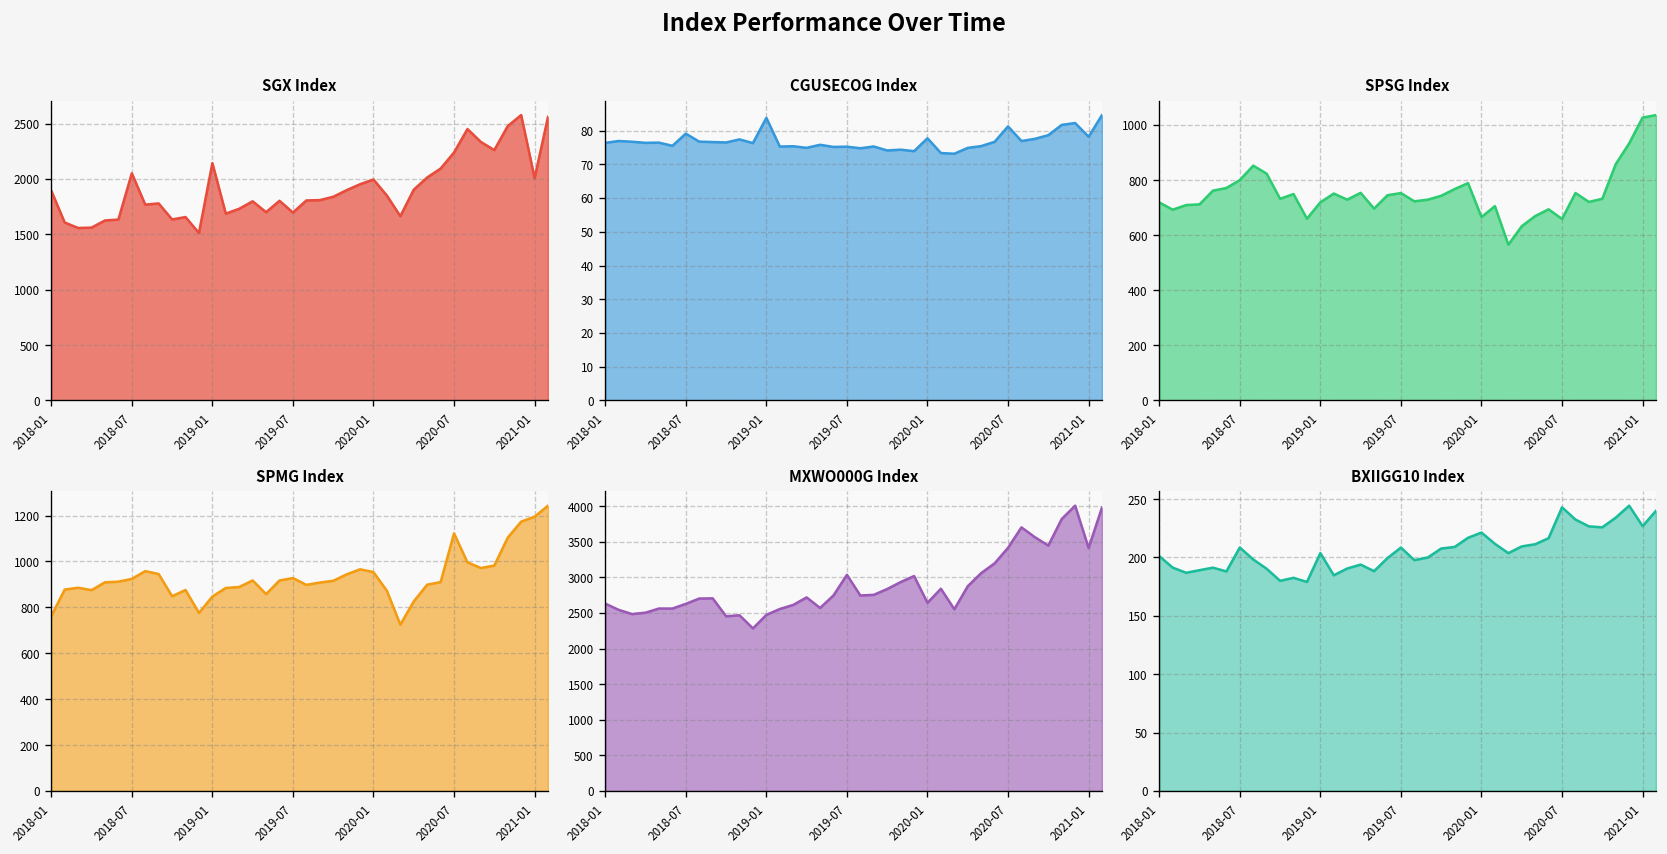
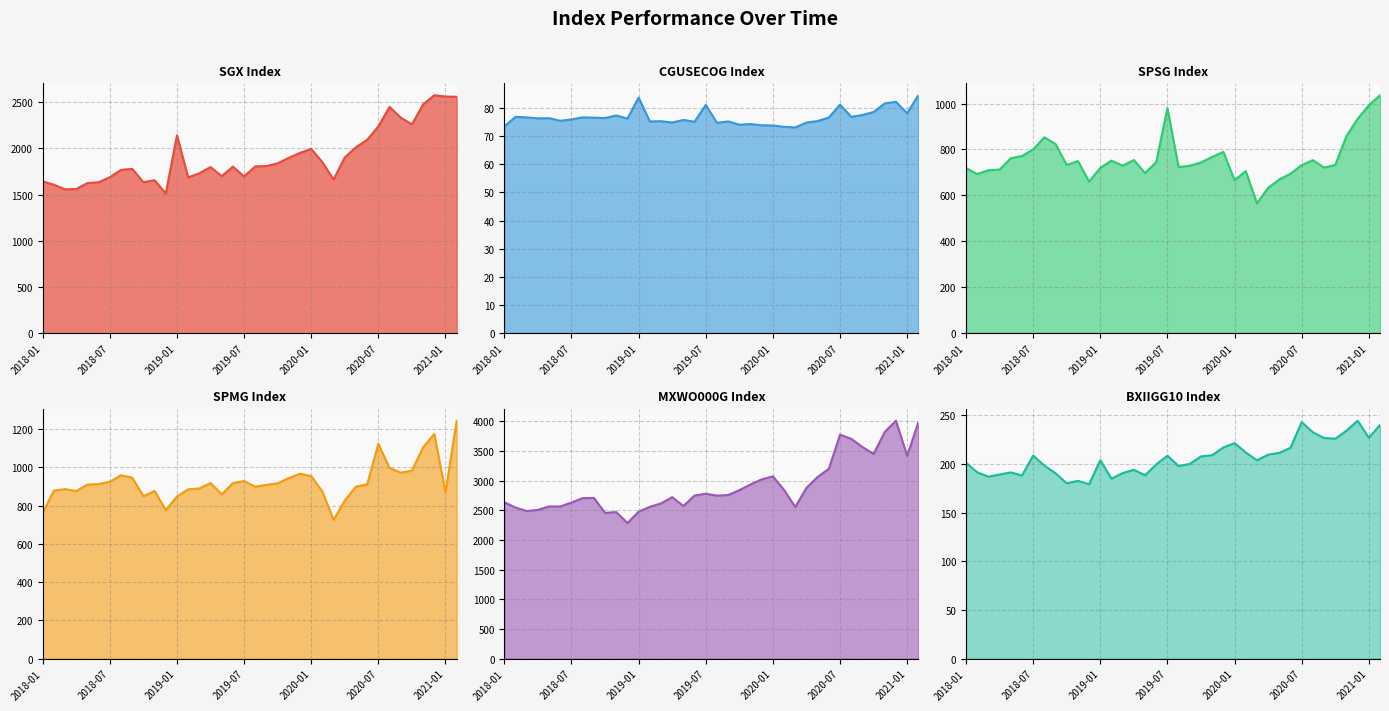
  {
    "SGX Index": {
-     "2018-01": 1900,
-     "2018-07": 2100,
+     "2018-01": 1600,
+     "2018-07": 1700,
      "2019-01": 2100,
      "2019-07": 1700,
      "2020-01": 2000,
      "2020-07": 2200,
-     "2021-01": 2000
+     "2021-01": 2600
    },
    "CGUSECOG Index": {
-     "2018-01": 76,
-     "2018-07": 79,
+     "2018-01": 73,
+     "2018-07": 76,
      "2019-01": 84,
-     "2019-07": 75,
-     "2020-01": 78,
+     "2019-07": 81,
+     "2020-01": 74,
      "2020-07": 81,
      "2021-01": 78
    },
    "SPSG Index": {
      "2018-01": 720,
      "2018-07": 800,
      "2019-01": 720,
-     "2019-07": 750,
+     "2019-07": 980,
      "2020-01": 670,
-     "2020-07": 660,
-     "2021-01": 1030
+     "2020-07": 730,
+     "2021-01": 990
    },
    "SPMG Index": {
      "2018-01": 760,
      "2018-07": 920,
      "2019-01": 850,
      "2019-07": 930,
      "2020-01": 950,
      "2020-07": 1120,
-     "2021-01": 1190
+     "2021-01": 870
    },
    "MXWO000G Index": {
      "2018-01": 2600,
      "2018-07": 2600,
      "2019-01": 2500,
-     "2019-07": 3000,
-     "2020-01": 2600,
-     "2020-07": 3400,
+     "2019-07": 2800,
+     "2020-01": 3100,
+     "2020-07": 3800,
      "2021-01": 3400
    },
    "BXIIGG10 Index": {
      "2018-01": 200,
      "2018-07": 210,
      "2019-01": 200,
      "2019-07": 210,
      "2020-01": 220,
      "2020-07": 240,
      "2021-01": 230
    }
  }
